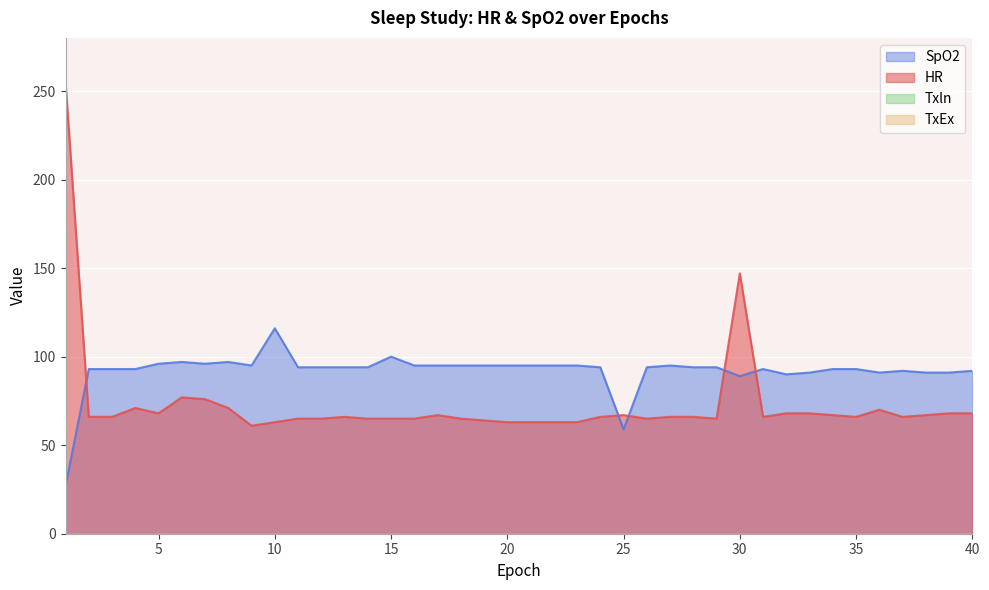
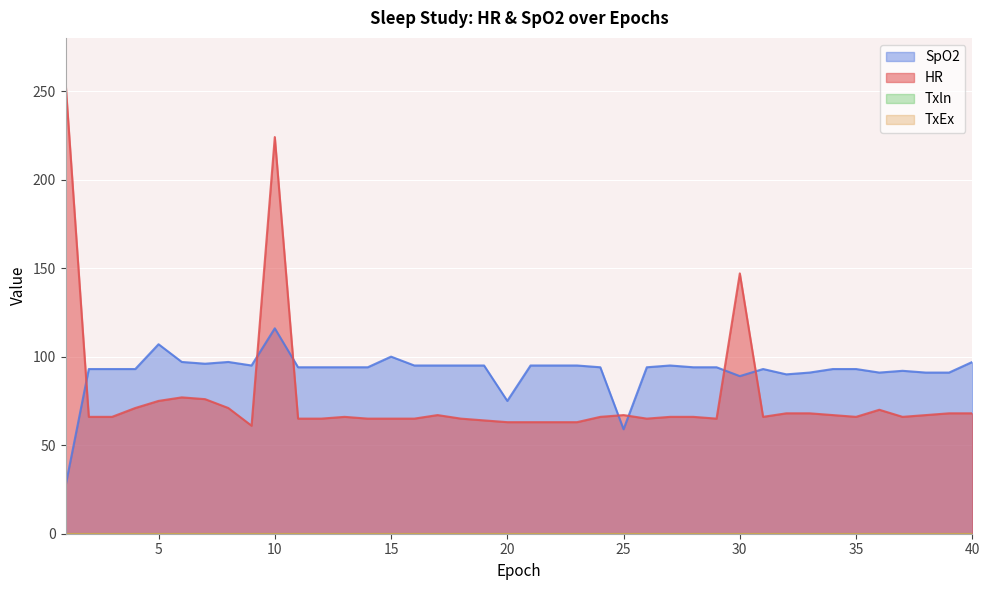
  {
    "SpO2": {
-     "5": 96,
+     "5": 107,
      "10": 116,
      "15": 100,
-     "20": 95,
+     "20": 75,
      "25": 59,
      "30": 89,
      "35": 93,
-     "40": 92
+     "40": 97
    },
    "HR": {
-     "5": 68,
-     "10": 63,
+     "5": 75,
+     "10": 224,
      "15": 65,
      "20": 63,
      "25": 67,
      "30": 147,
      "35": 66,
      "40": 68
    },
    "TxEx": {
      "5": 0,
      "10": 0,
      "15": 0,
      "20": 0,
      "25": 0,
      "30": 0,
      "35": 0,
      "40": 0
    }
  }
